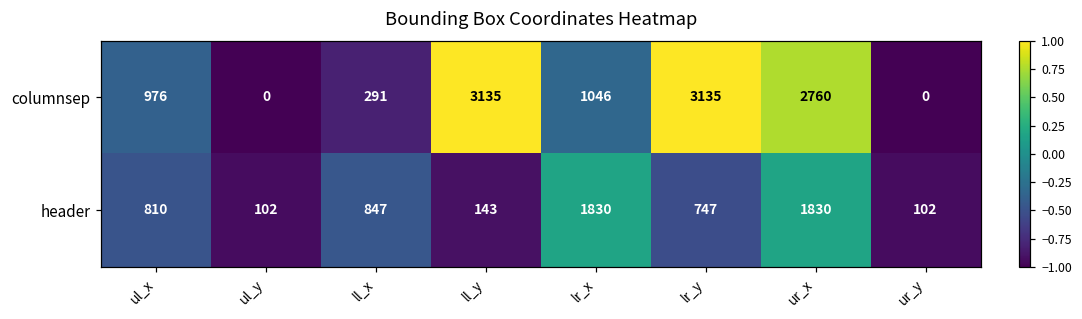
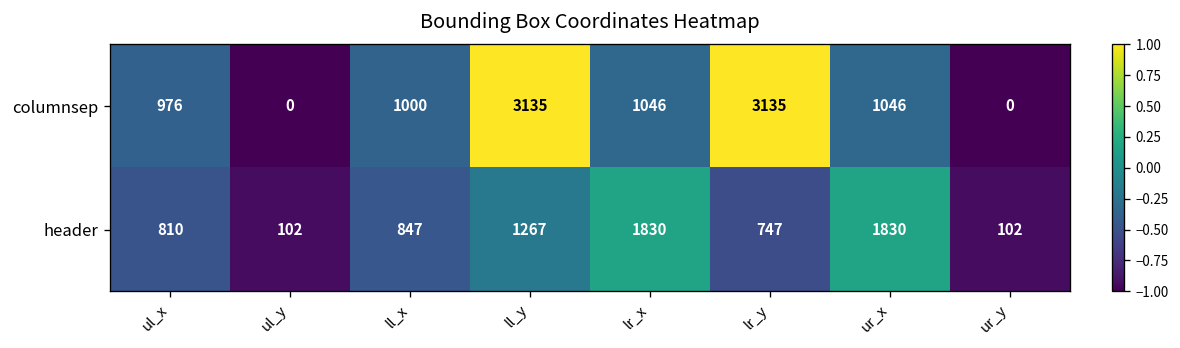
  {
    "columnsep": {
      "ul_x": 976,
      "ul_y": 0,
-     "ll_x": 291,
+     "ll_x": 1000,
      "ll_y": 3135,
      "lr_x": 1046,
      "lr_y": 3135,
-     "ur_x": 2760,
+     "ur_x": 1046,
      "ur_y": 0
    },
    "header": {
      "ul_x": 810,
      "ul_y": 102,
      "ll_x": 847,
-     "ll_y": 143,
+     "ll_y": 1267,
      "lr_x": 1830,
      "lr_y": 747,
      "ur_x": 1830,
      "ur_y": 102
    }
  }
